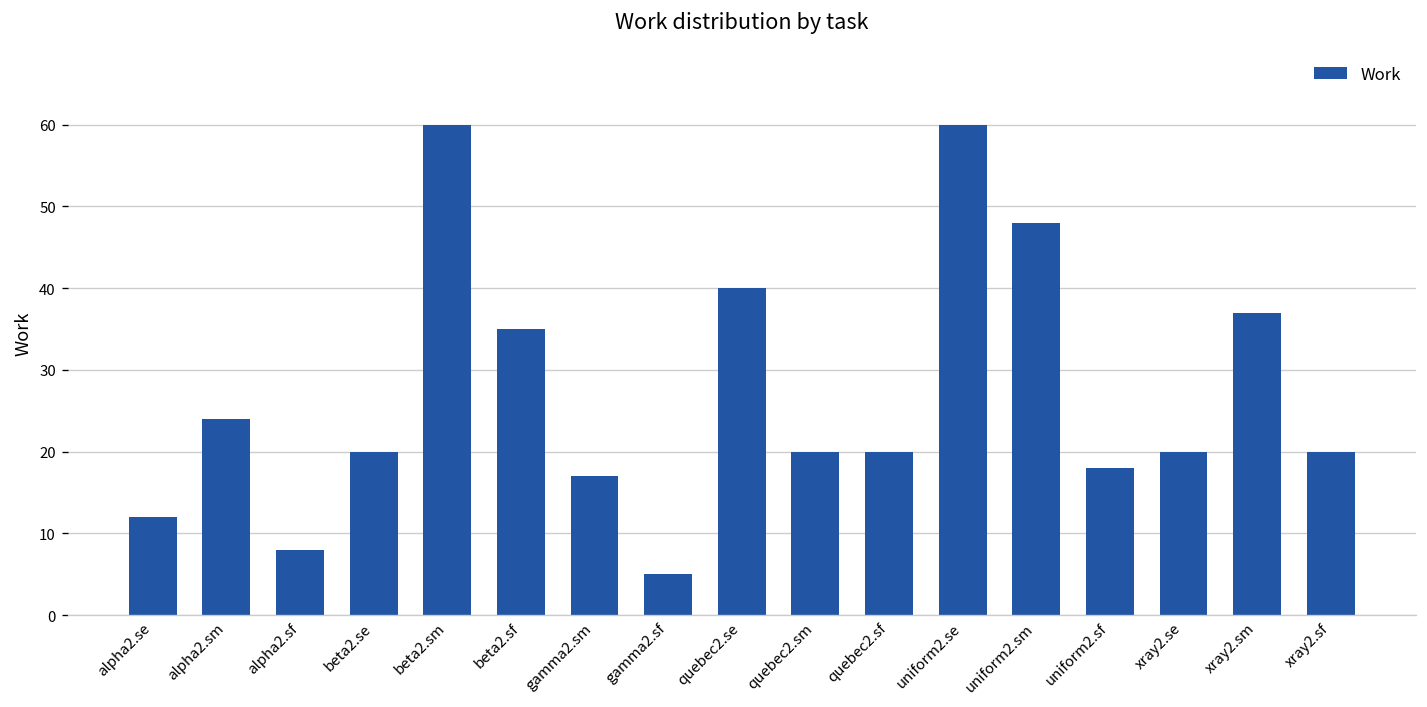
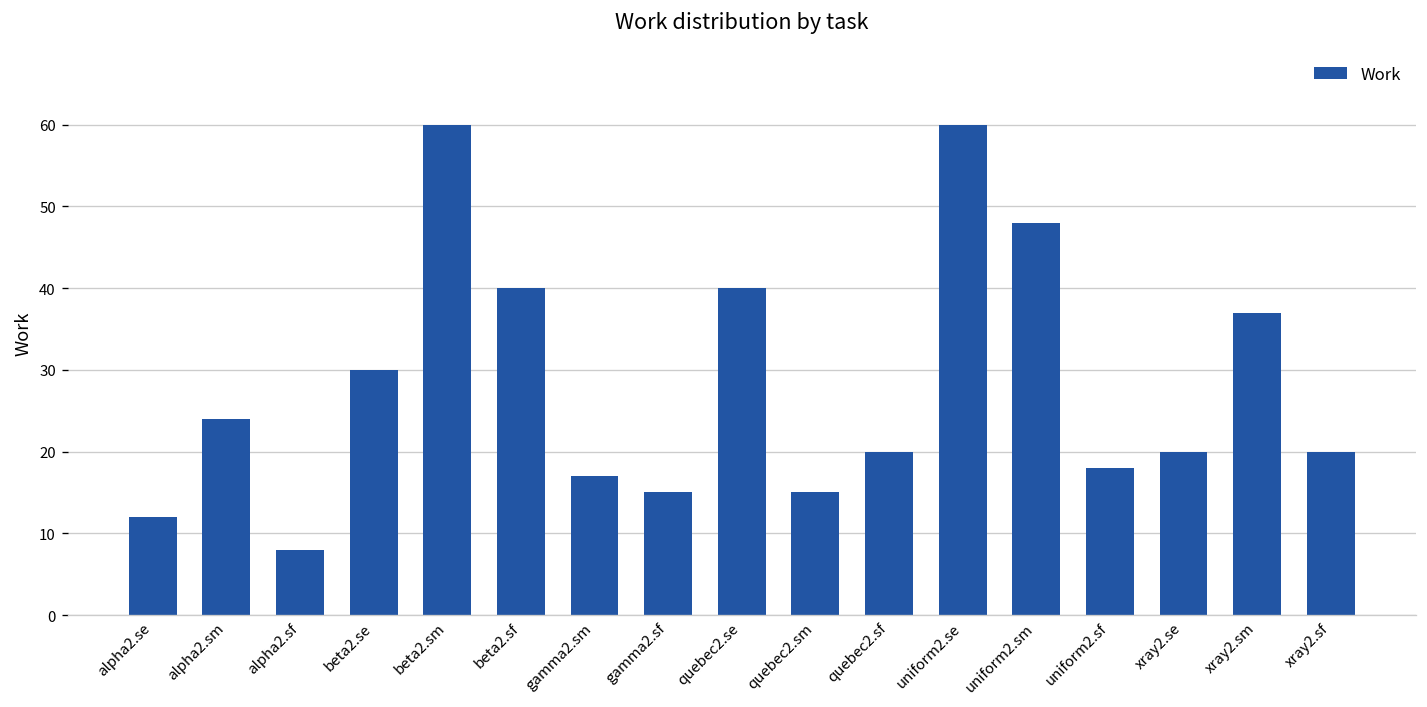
  {
    "alpha2.se": 12,
    "alpha2.sm": 24,
    "alpha2.sf": 8,
-   "beta2.se": 20,
+   "beta2.se": 30,
    "beta2.sm": 60,
-   "beta2.sf": 35,
+   "beta2.sf": 40,
    "gamma2.sm": 17,
-   "gamma2.sf": 5,
+   "gamma2.sf": 15,
    "quebec2.se": 40,
-   "quebec2.sm": 20,
+   "quebec2.sm": 15,
    "quebec2.sf": 20,
    "uniform2.se": 60,
    "uniform2.sm": 48,
    "uniform2.sf": 18,
    "xray2.se": 20,
    "xray2.sm": 37,
    "xray2.sf": 20
  }
